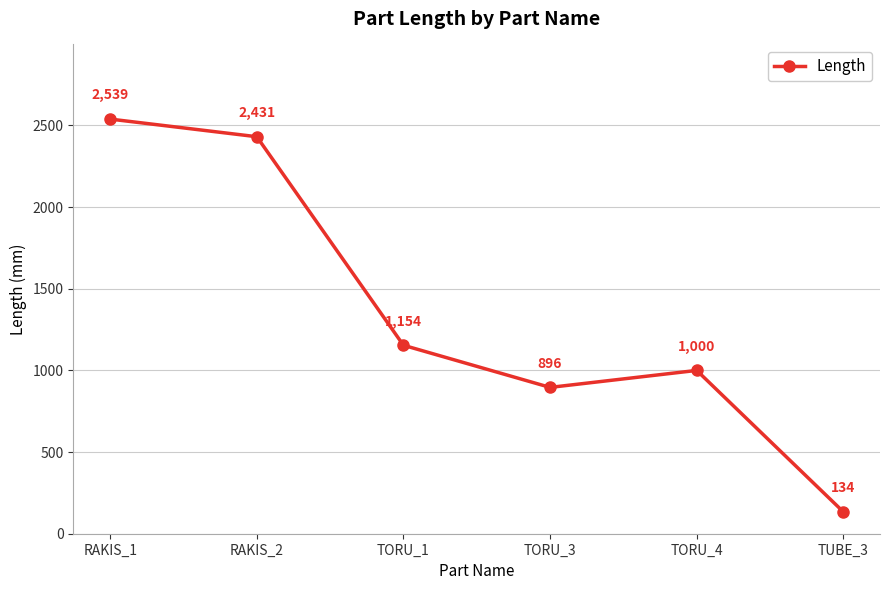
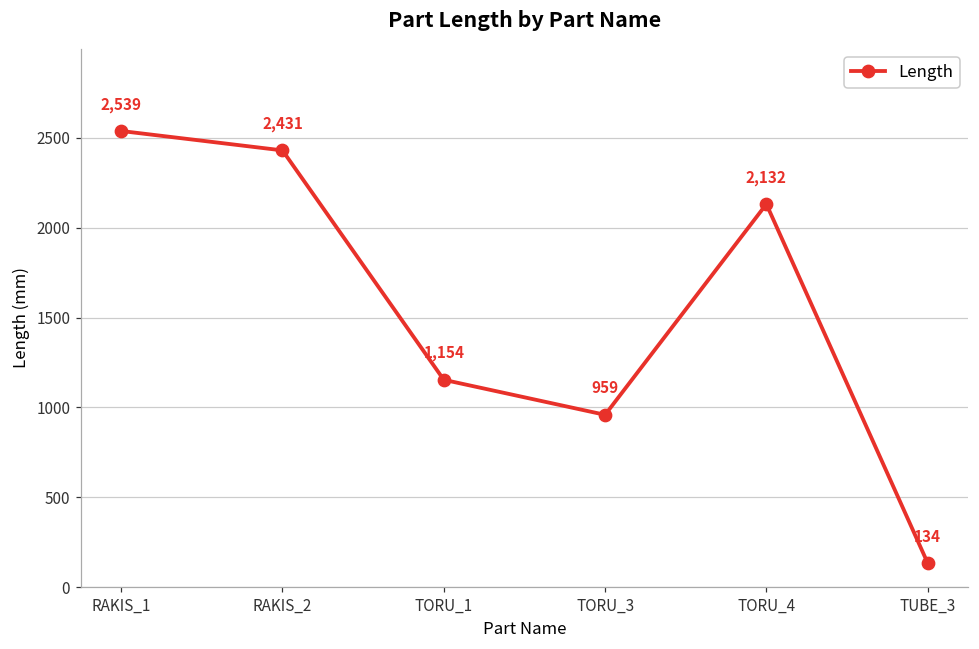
  {
    "RAKIS_1": "2,539",
    "RAKIS_2": "2,431",
    "TORU_1": "1,154",
-   "TORU_3": "896",
-   "TORU_4": "1,000",
+   "TORU_3": "959",
+   "TORU_4": "2,132",
    "TUBE_3": "134"
  }
